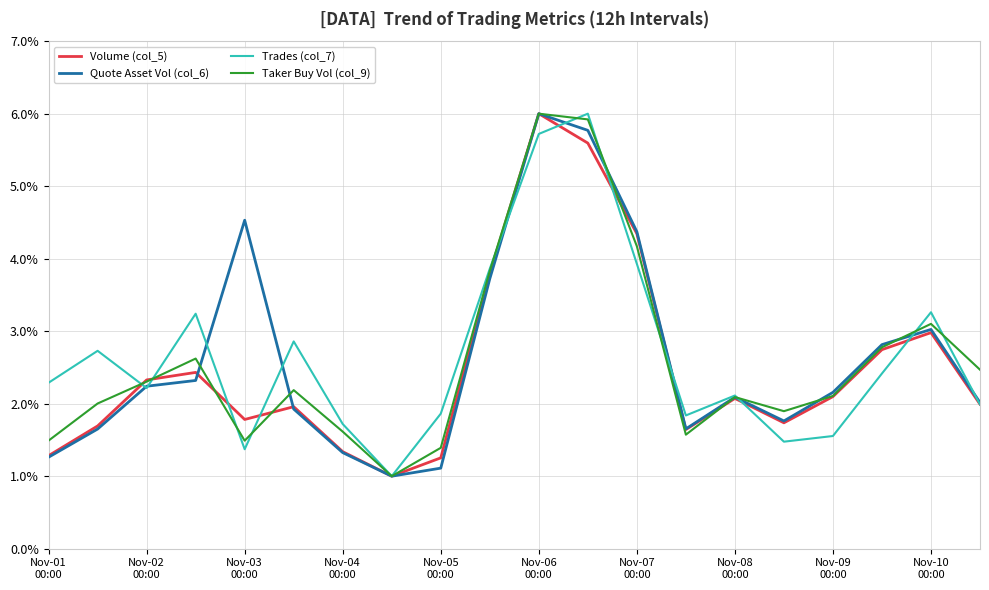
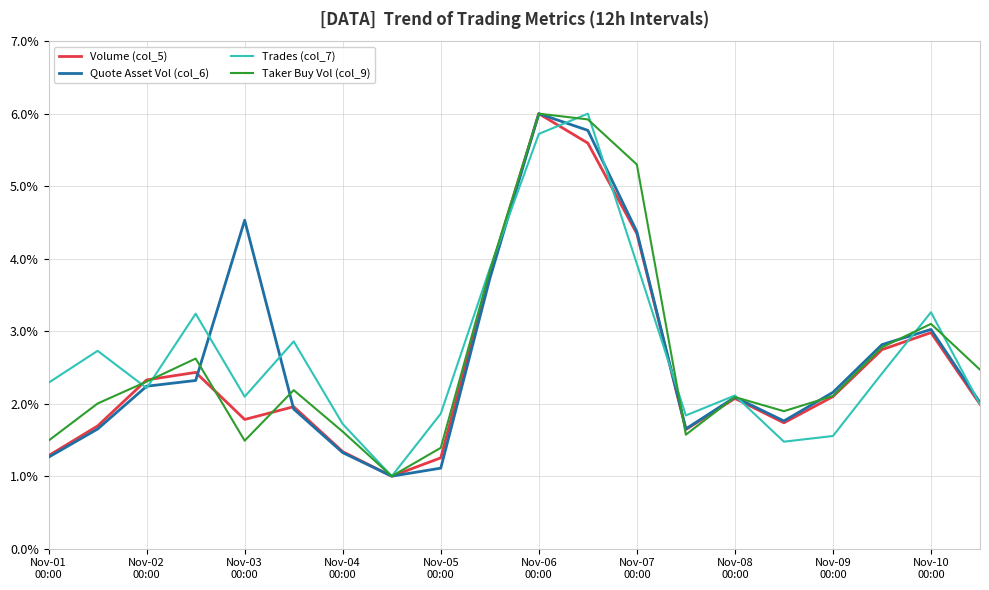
  {
    "Volume (col_5)": {
      "Nov-03 00:00": "1.8%",
      "Nov-05 00:00": "1.3%",
      "Nov-10 00:00": "3.0%"
    },
    "Quote Asset Vol (col_6)": {
      "Nov-03 00:00": "4.5%",
      "Nov-05 00:00": "1.1%",
      "Nov-09 00:00": "2.2%",
      "Nov-10 00:00": "3.0%"
    },
    "Trades (col_7)": {
      "Nov-01 00:00": "2.3%",
-     "Nov-03 00:00": "1.4%",
+     "Nov-03 00:00": "2.1%",
      "Nov-04 00:00": "1.7%",
      "Nov-05 00:00": "1.9%",
      "Nov-06 00:00": "5.7%",
      "Nov-07 00:00": "3.9%",
      "Nov-09 00:00": "1.6%",
      "Nov-10 00:00": "3.3%"
    },
    "Taker Buy Vol (col_9)": {
      "Nov-01 00:00": "1.5%",
      "Nov-03 00:00": "1.5%",
      "Nov-04 00:00": "1.6%",
      "Nov-05 00:00": "1.4%",
-     "Nov-07 00:00": "4.2%",
+     "Nov-07 00:00": "5.3%",
      "Nov-10 00:00": "3.1%"
    }
  }
